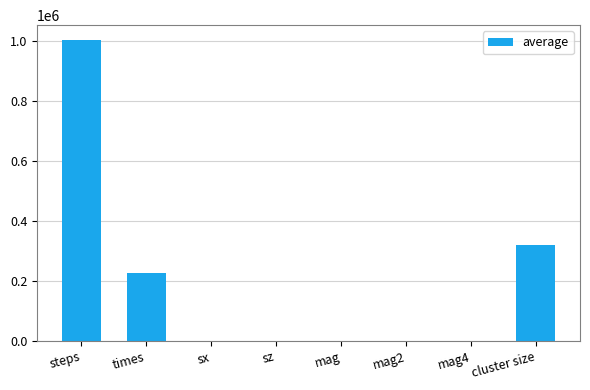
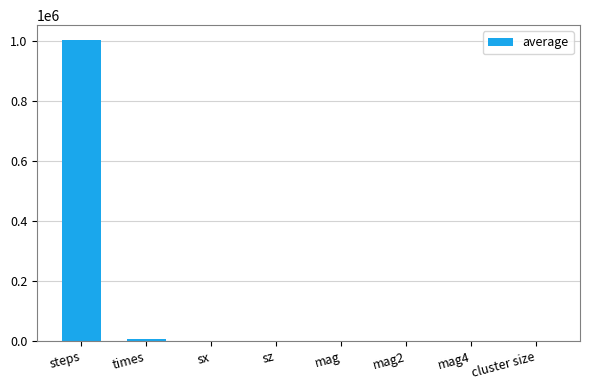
  {
    "steps": 1000000,
-   "times": 230000,
-   "cluster size": 320000
+   "times": 10000,
+   "cluster size": 0
  }
